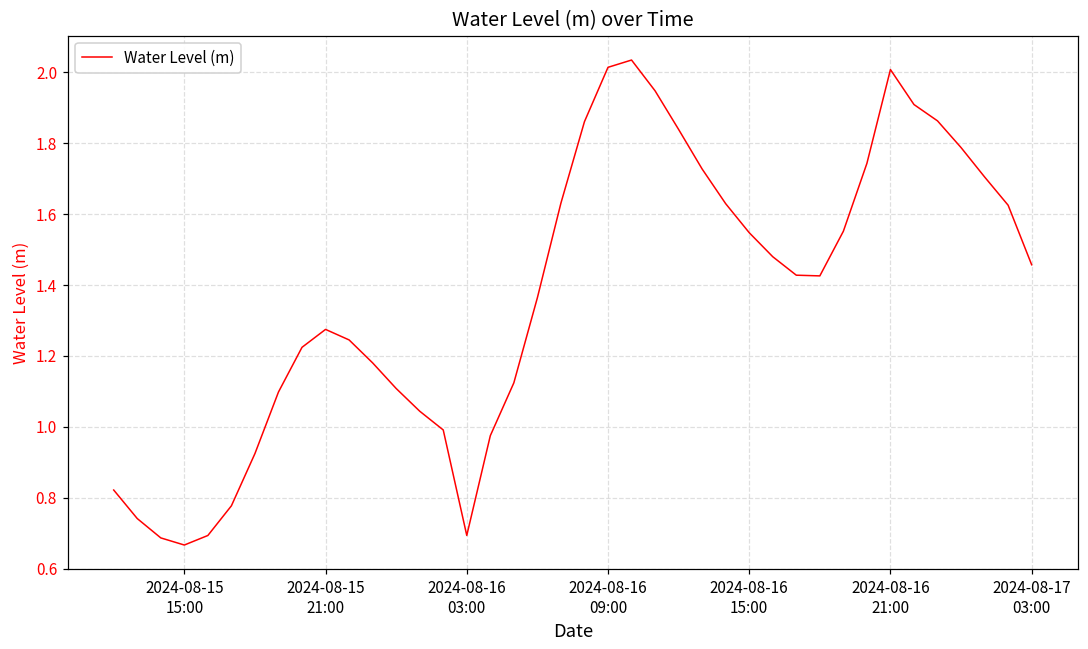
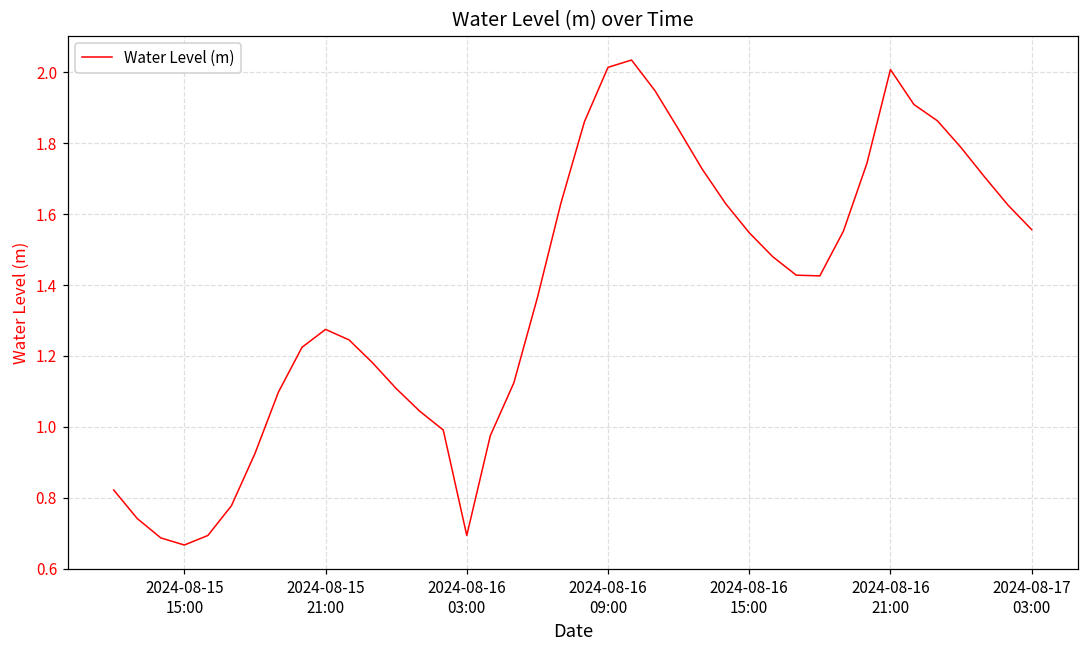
  {
    "2024-08-15 15:00": 0.67,
    "2024-08-15 21:00": 1.27,
    "2024-08-16 03:00": 0.69,
    "2024-08-16 09:00": 2.01,
    "2024-08-16 15:00": 1.55,
    "2024-08-16 21:00": 2.01,
-   "2024-08-17 03:00": 1.46
+   "2024-08-17 03:00": 1.56
  }
